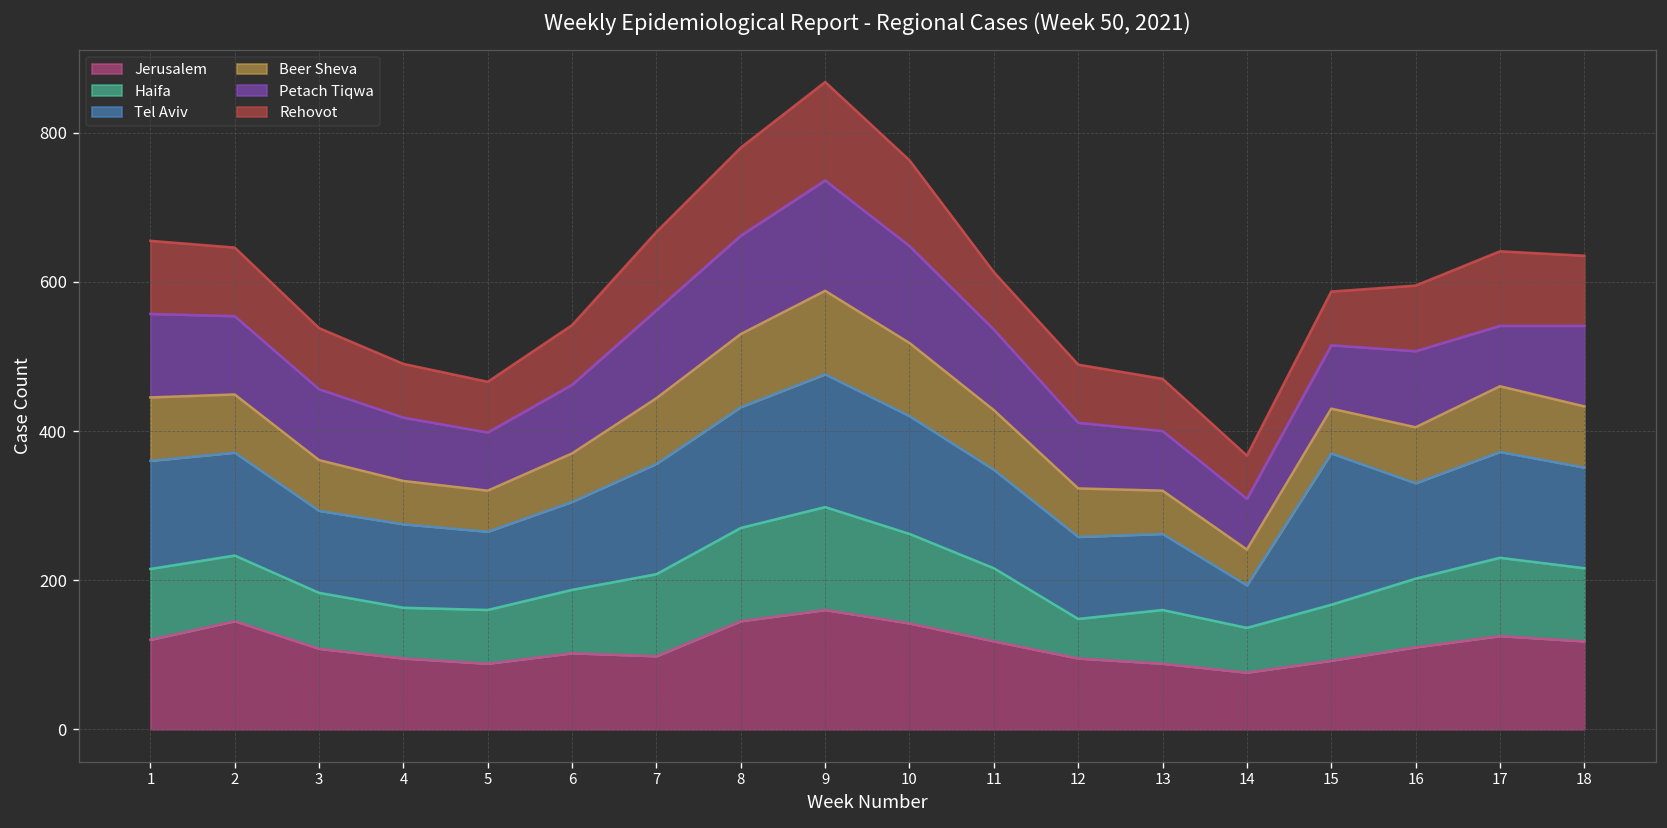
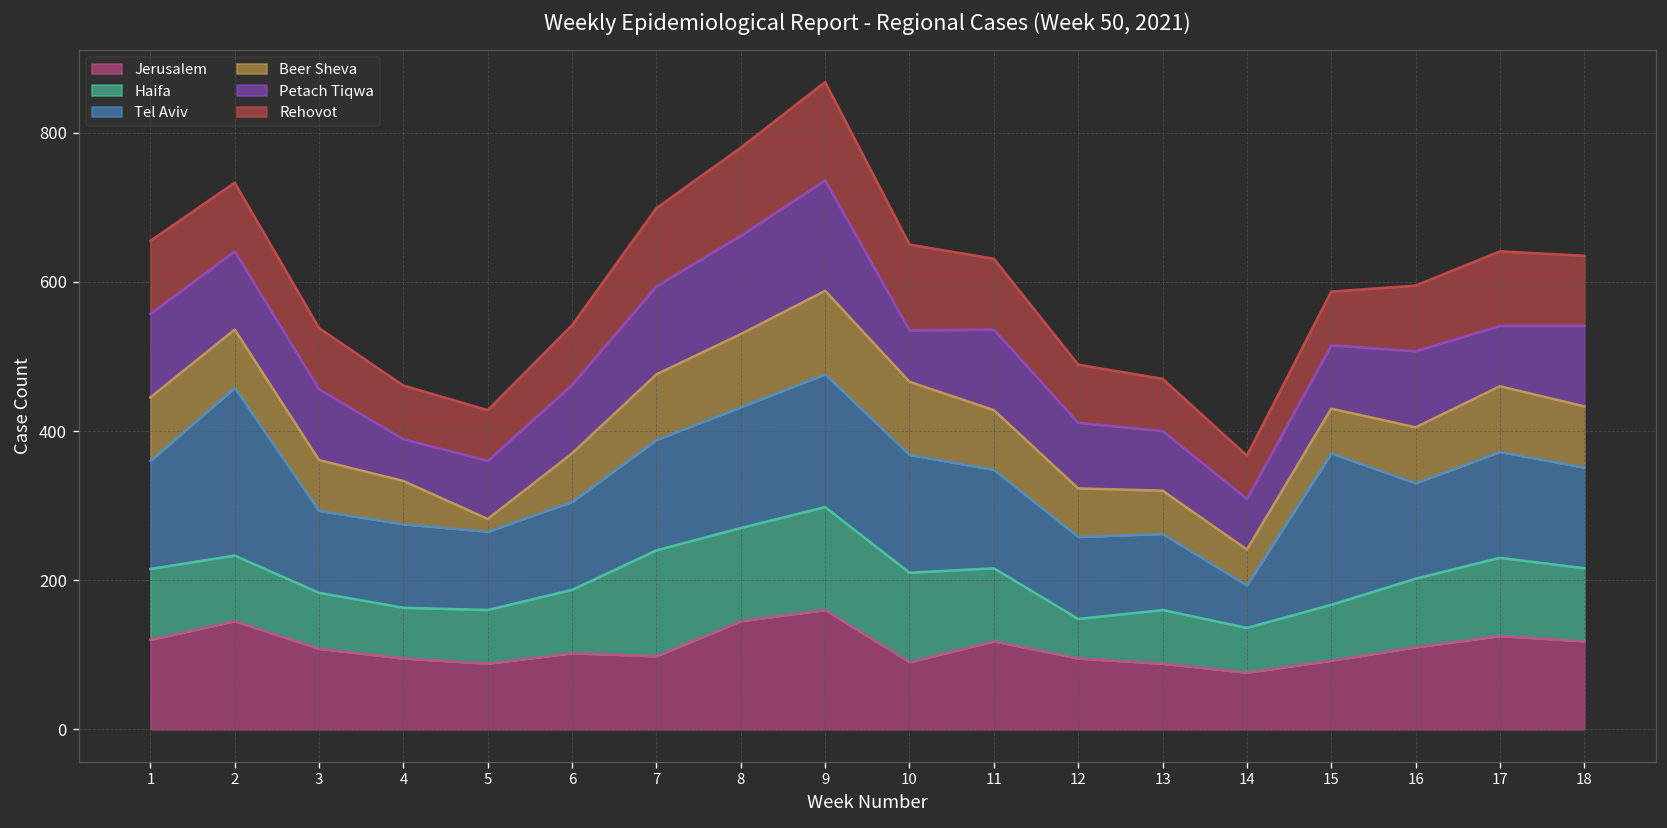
  {
    "Jerusalem": {
      "1": 120,
      "2": 150,
      "3": 110,
      "4": 100,
      "5": 90,
      "6": 100,
      "7": 100,
      "8": 150,
      "9": 160,
-     "10": 140,
+     "10": 90,
      "11": 120,
      "12": 100,
      "13": 90,
      "14": 80,
      "15": 90,
      "16": 110,
      "17": 130,
      "18": 120
    },
    "Haifa": {
      "1": 100,
      "2": 90,
      "3": 80,
      "4": 70,
      "5": 70,
      "6": 90,
-     "7": 110,
+     "7": 140,
      "8": 130,
      "9": 140,
      "10": 120,
      "11": 100,
      "12": 50,
      "13": 70,
      "14": 60,
      "15": 80,
      "16": 90,
      "17": 110,
      "18": 100
    },
    "Tel Aviv": {
      "1": 150,
-     "2": 140,
+     "2": 230,
      "3": 110,
      "4": 110,
      "5": 110,
      "6": 120,
      "7": 150,
      "8": 160,
      "9": 180,
      "10": 160,
      "11": 130,
      "12": 110,
      "13": 100,
      "14": 60,
      "15": 200,
      "16": 130,
      "17": 140,
      "18": 140
    },
    "Beer Sheva": {
      "1": 90,
      "2": 80,
      "3": 70,
      "4": 60,
-     "5": 60,
+     "5": 20,
      "6": 70,
      "7": 90,
      "8": 100,
      "9": 110,
      "10": 100,
      "11": 80,
      "12": 70,
      "13": 60,
      "14": 50,
      "15": 60,
      "16": 80,
      "17": 90,
      "18": 80
    },
    "Petach Tiqwa": {
      "1": 110,
      "2": 110,
      "3": 100,
-     "4": 90,
+     "4": 60,
      "5": 80,
      "6": 90,
      "7": 120,
      "8": 130,
      "9": 150,
-     "10": 130,
+     "10": 70,
      "11": 110,
      "12": 90,
      "13": 80,
      "14": 70,
      "15": 90,
      "16": 100,
      "17": 80,
      "18": 110
    },
    "Rehovot": {
      "1": 100,
      "2": 90,
      "3": 80,
      "4": 70,
      "5": 70,
      "6": 80,
      "7": 110,
      "8": 120,
      "9": 130,
      "10": 120,
-     "11": 80,
+     "11": 100,
      "12": 80,
      "13": 70,
      "14": 60,
      "15": 70,
      "16": 90,
      "17": 100,
      "18": 90
    }
  }
